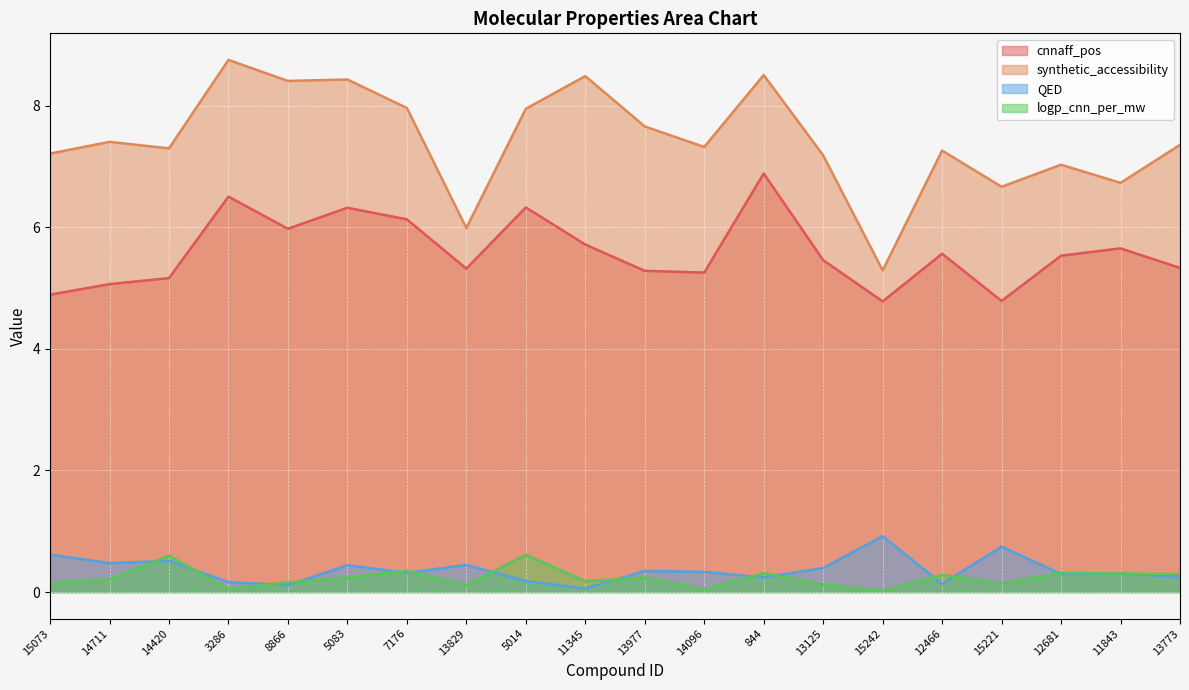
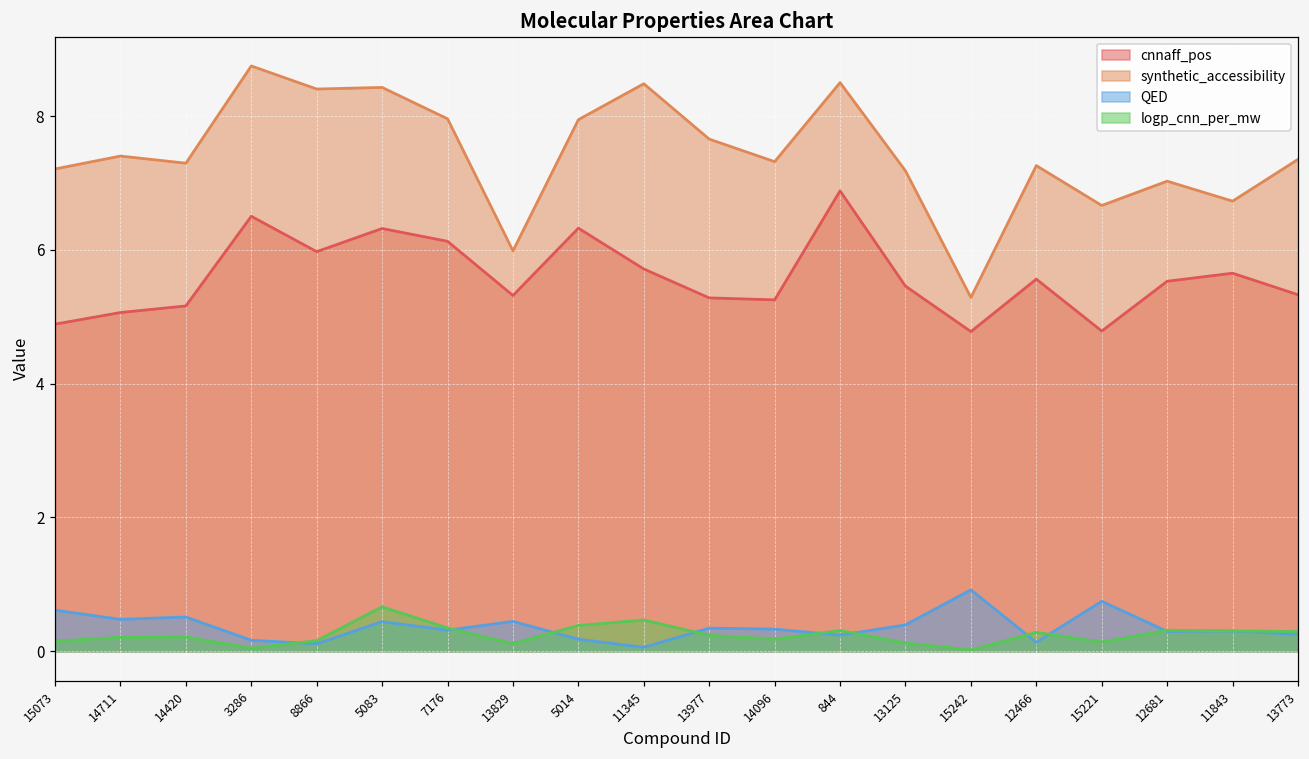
  {
    "QED": {
      "15073": 0.6,
      "14711": 0.5,
      "14420": 0.5,
      "3286": 0.2,
      "8866": 0.1,
      "5083": 0.4,
      "13829": 0.4,
      "5014": 0.2,
      "11345": 0.1,
      "13977": 0.3,
      "14096": 0.3,
      "844": 0.2,
      "13125": 0.4,
      "15242": 0.9,
      "12466": 0.1,
      "15221": 0.7,
      "13773": 0.3
    },
    "logp_cnn_per_mw": {
      "15073": 0.2,
      "14711": 0.2,
-     "14420": 0.6,
+     "14420": 0.2,
      "3286": 0.0,
      "8866": 0.2,
-     "5083": 0.2,
+     "5083": 0.7,
      "13829": 0.1,
-     "5014": 0.6,
-     "11345": 0.2,
+     "5014": 0.4,
+     "11345": 0.5,
      "13977": 0.2,
-     "14096": 0.0,
+     "14096": 0.2,
      "844": 0.3,
      "13125": 0.1,
      "15242": 0.0,
      "12466": 0.3,
      "15221": 0.1,
      "13773": 0.3
    }
  }
